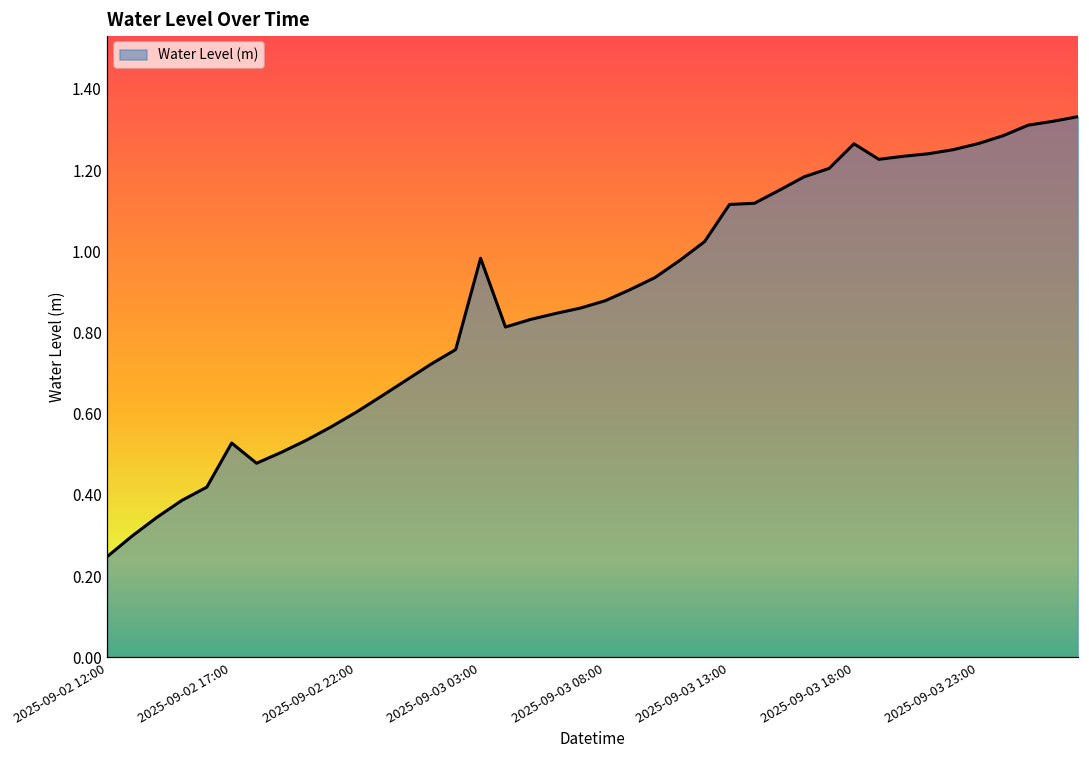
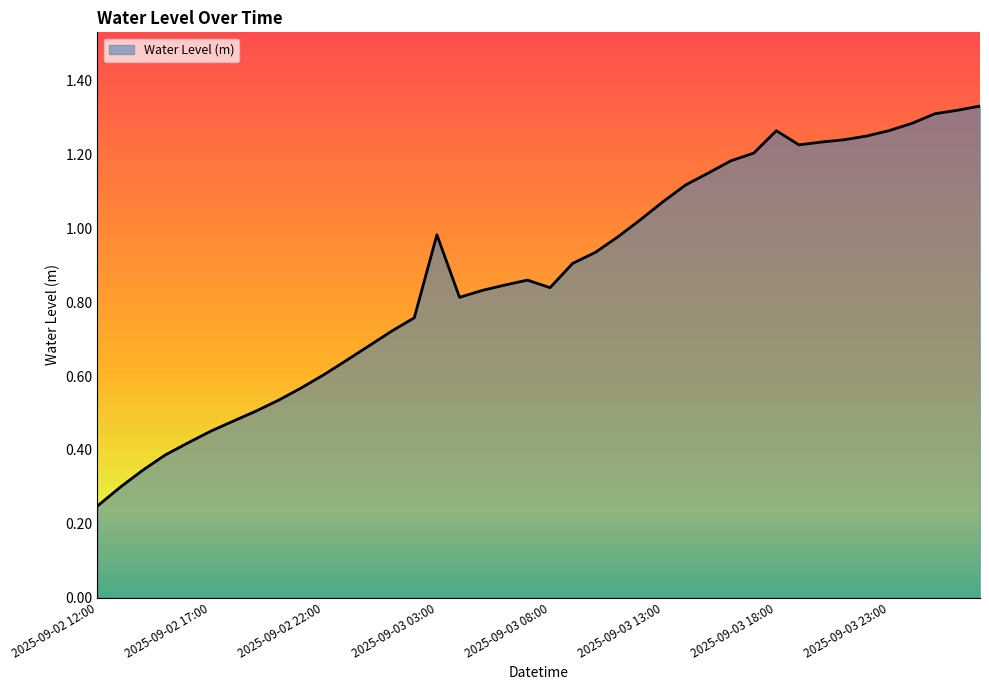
  {
    "2025-09-02 12:00": 0.25,
-   "2025-09-02 17:00": 0.53,
+   "2025-09-02 17:00": 0.45,
    "2025-09-02 22:00": 0.60,
    "2025-09-03 03:00": 0.98,
-   "2025-09-03 08:00": 0.88,
-   "2025-09-03 13:00": 1.12,
+   "2025-09-03 08:00": 0.84,
+   "2025-09-03 13:00": 1.07,
    "2025-09-03 18:00": 1.26,
    "2025-09-03 23:00": 1.27
  }
